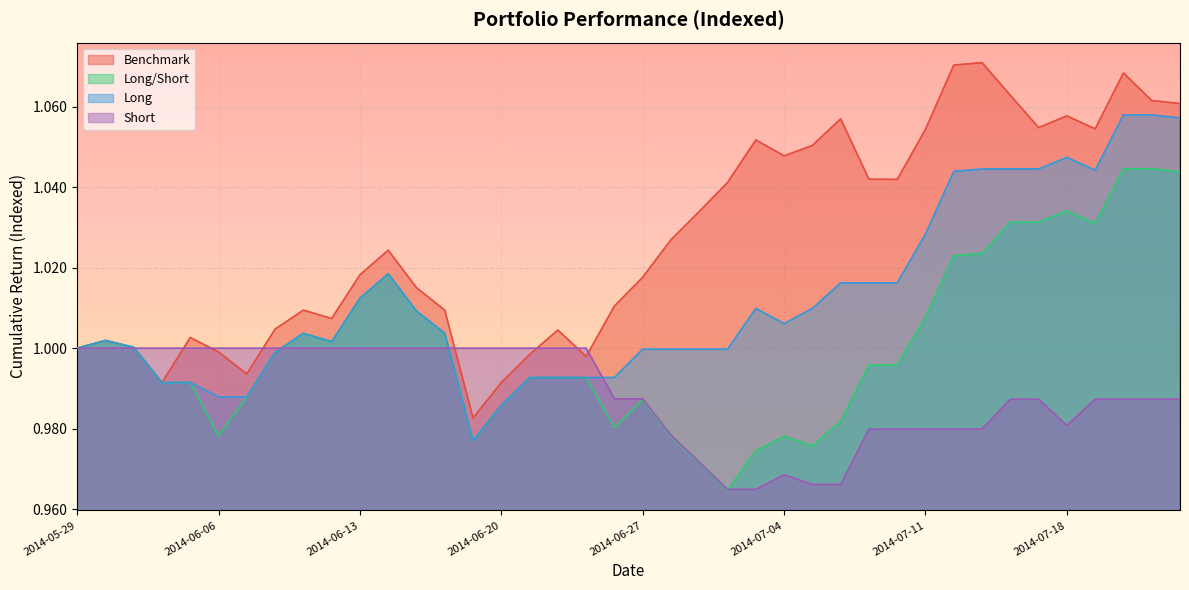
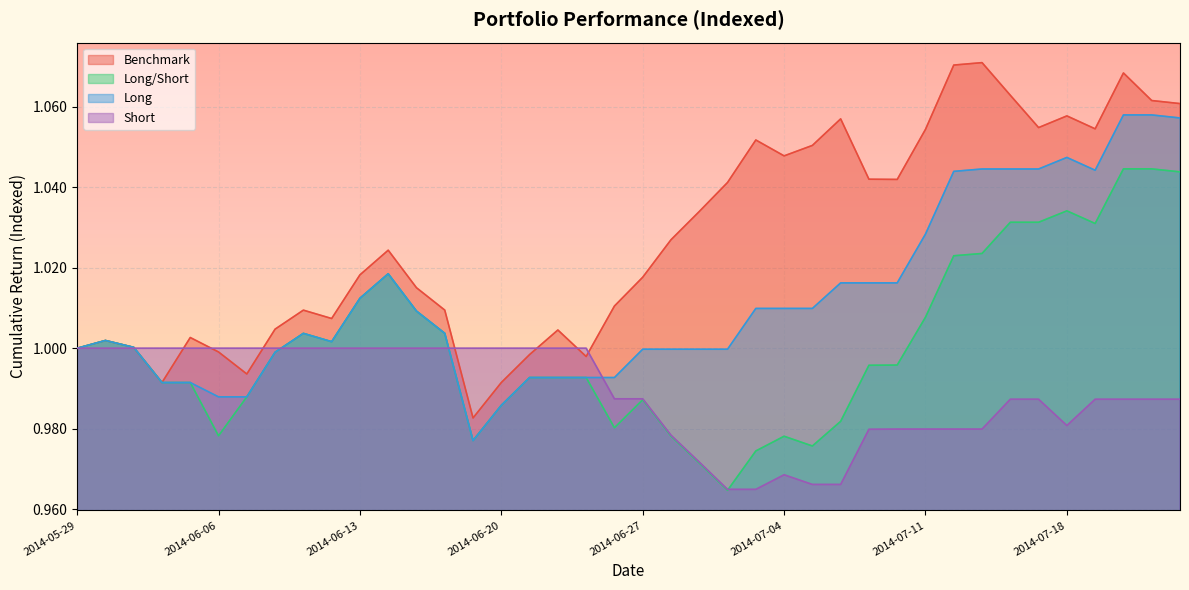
  {
    "Benchmark": {
      "2014-06-06": 0.999,
      "2014-06-13": 1.018,
      "2014-06-20": 0.991,
      "2014-06-27": 1.018,
      "2014-07-04": 1.048,
      "2014-07-11": 1.054,
      "2014-07-18": 1.058
    },
    "Long/Short": {
      "2014-06-06": 0.978,
      "2014-07-04": 0.978,
      "2014-07-11": 1.008,
      "2014-07-18": 1.034
    },
    "Long": {
      "2014-06-06": 0.988,
      "2014-06-27": 1.000,
-     "2014-07-04": 1.006,
+     "2014-07-04": 1.010,
      "2014-07-11": 1.028,
      "2014-07-18": 1.047
    },
    "Short": {
      "2014-06-06": 1.000,
      "2014-06-13": 1.000,
      "2014-06-20": 1.000,
      "2014-07-04": 0.969,
      "2014-07-11": 0.980,
      "2014-07-18": 0.981
    }
  }
